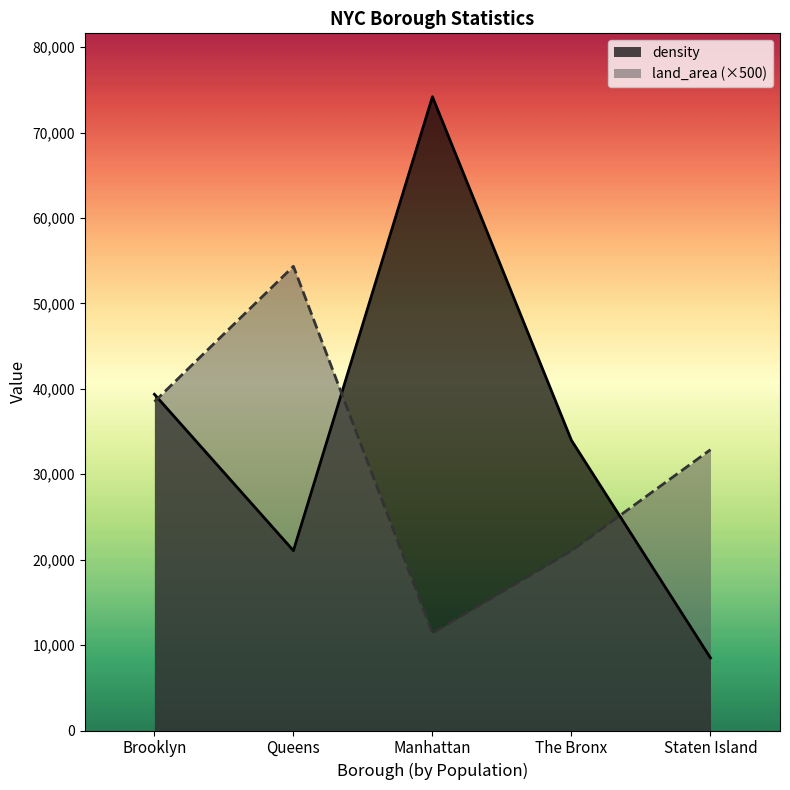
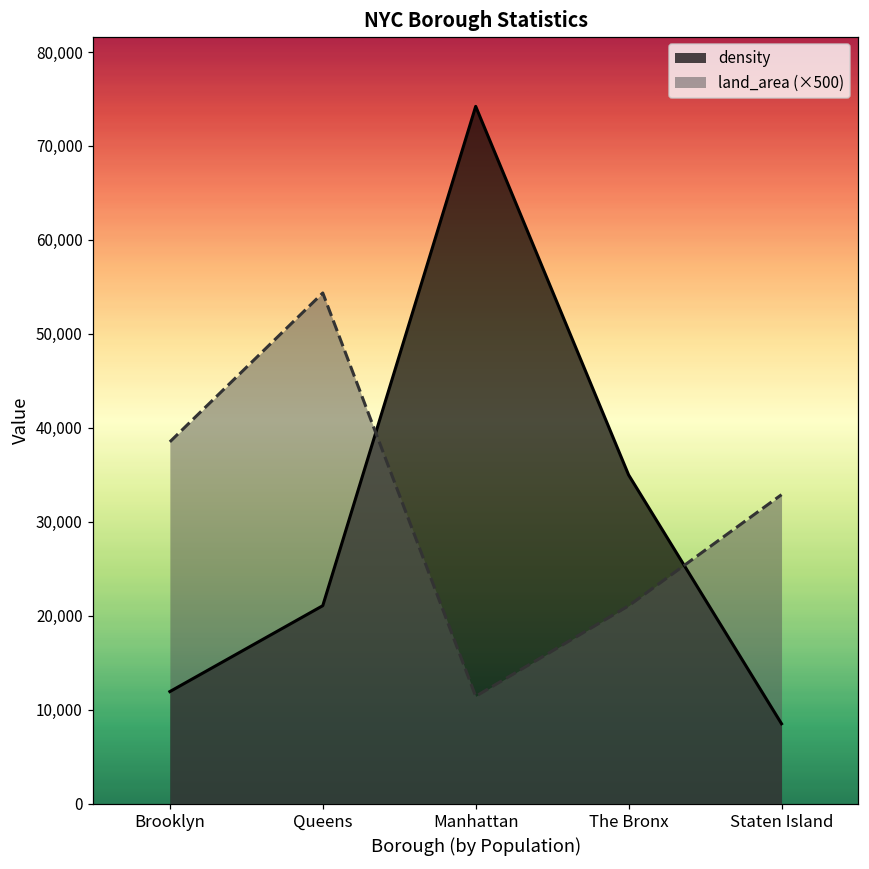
  {
    "density": {
-     "Brooklyn": "39,000",
+     "Brooklyn": "12,000",
      "Queens": "21,000",
      "Manhattan": "74,000",
-     "The Bronx": "34,000",
+     "The Bronx": "35,000",
      "Staten Island": "8,000"
    },
    "land_area (×500)": {
      "Brooklyn": "39,000",
      "Queens": "54,000",
      "Manhattan": "11,000",
      "The Bronx": "21,000",
      "Staten Island": "33,000"
    }
  }
